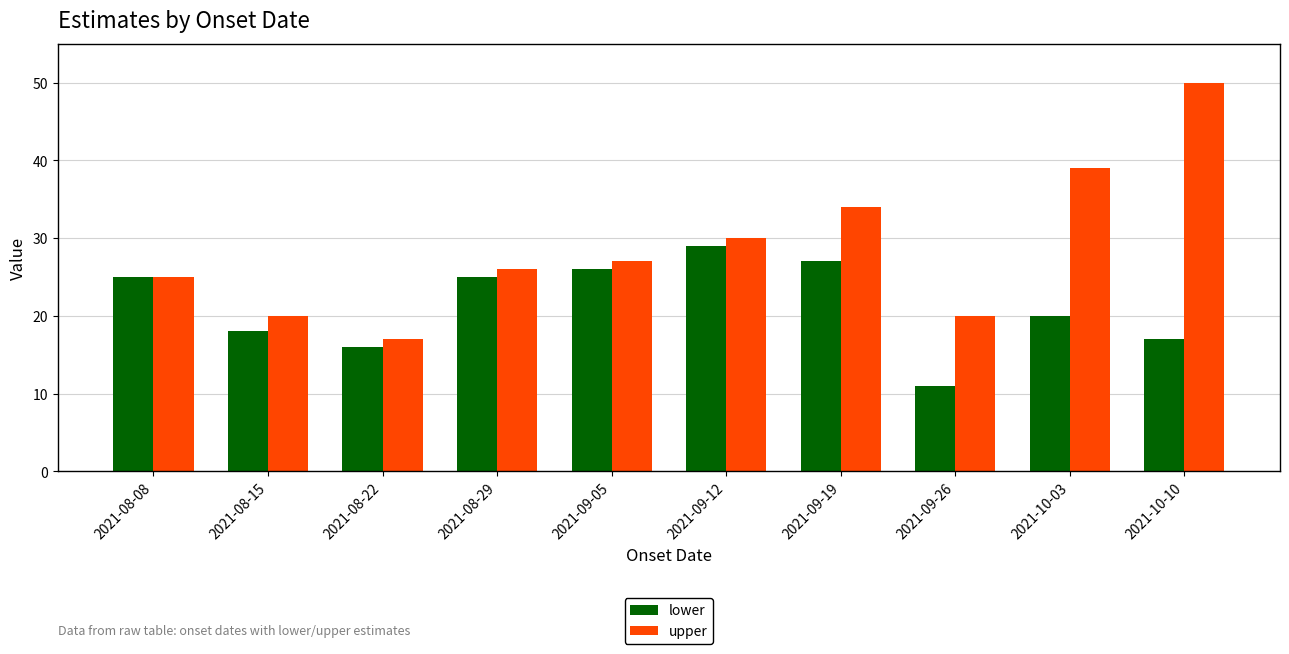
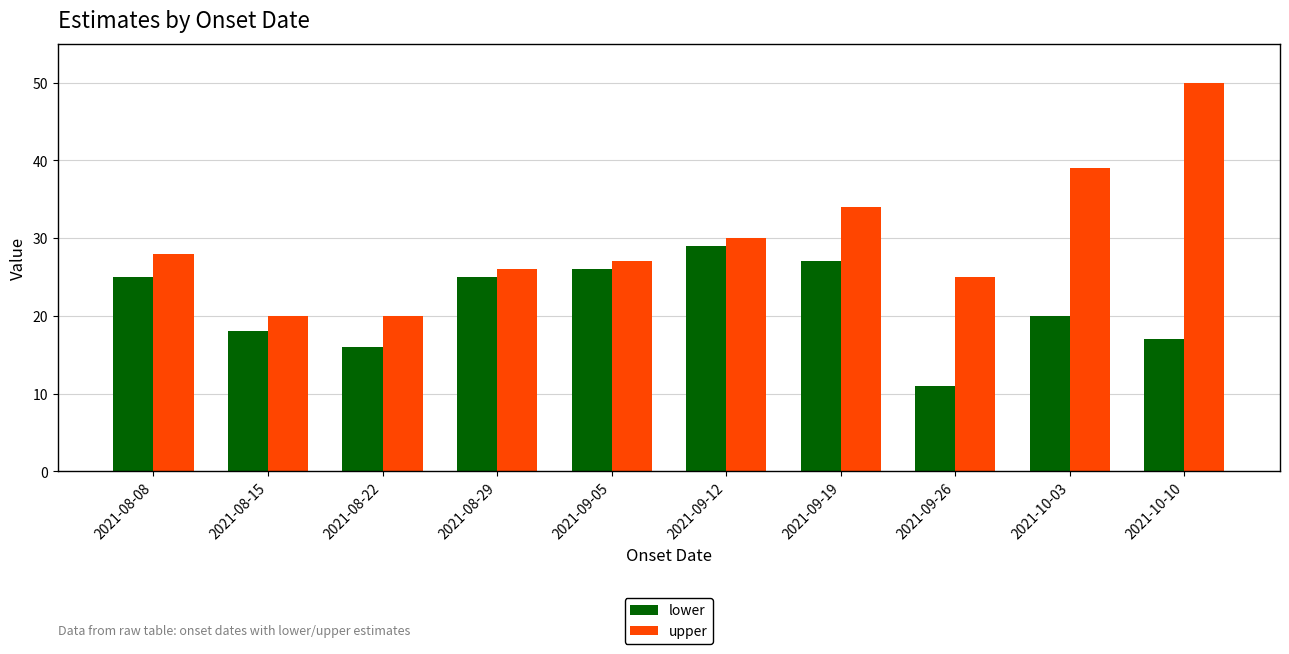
  {
    "lower": {
      "2021-08-08": 25,
      "2021-08-15": 18,
      "2021-08-22": 16,
      "2021-08-29": 25,
      "2021-09-05": 26,
      "2021-09-12": 29,
      "2021-09-19": 27,
      "2021-09-26": 11,
      "2021-10-03": 20,
      "2021-10-10": 17
    },
    "upper": {
-     "2021-08-08": 25,
+     "2021-08-08": 28,
      "2021-08-15": 20,
-     "2021-08-22": 17,
+     "2021-08-22": 20,
      "2021-08-29": 26,
      "2021-09-05": 27,
      "2021-09-12": 30,
      "2021-09-19": 34,
-     "2021-09-26": 20,
+     "2021-09-26": 25,
      "2021-10-03": 39,
      "2021-10-10": 50
    }
  }
